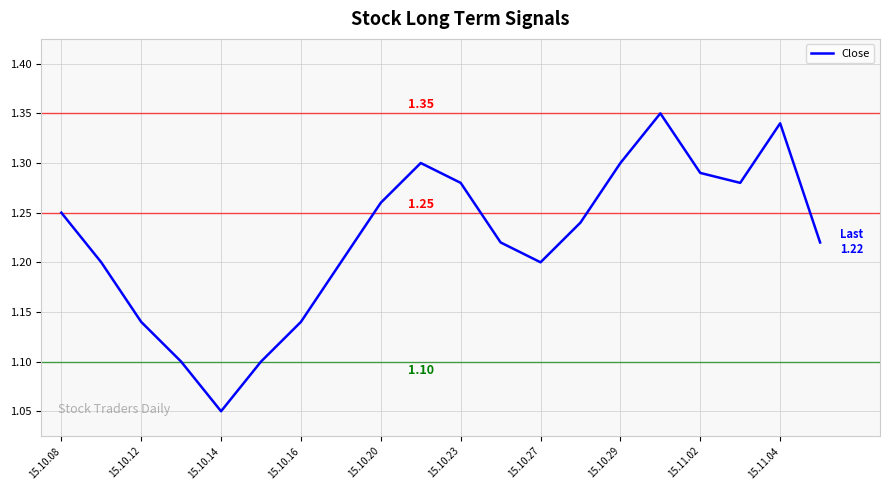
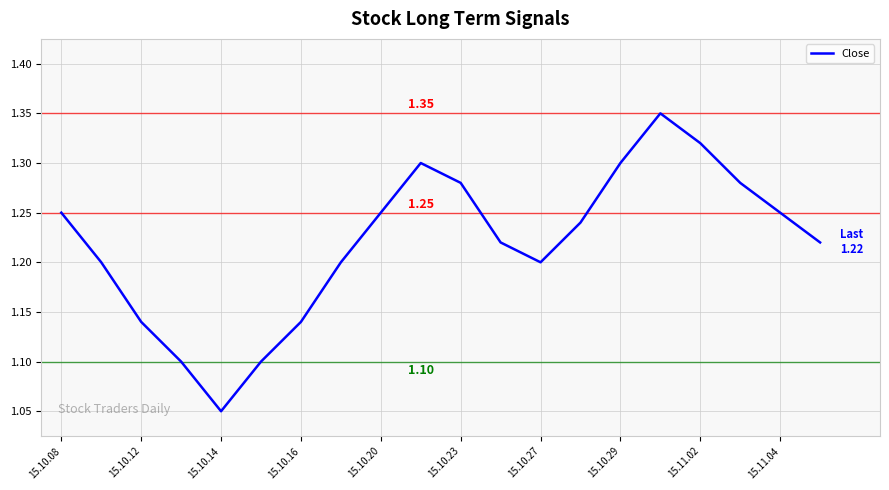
  {
    "15.10.08": 1.25,
    "15.10.12": 1.14,
    "15.10.14": 1.05,
    "15.10.16": 1.14,
-   "15.10.20": 1.26,
+   "15.10.20": 1.25,
    "15.10.23": 1.28,
    "15.10.27": 1.20,
    "15.10.29": 1.30,
-   "15.11.02": 1.29,
-   "15.11.04": 1.34
+   "15.11.02": 1.32,
+   "15.11.04": 1.25
  }
